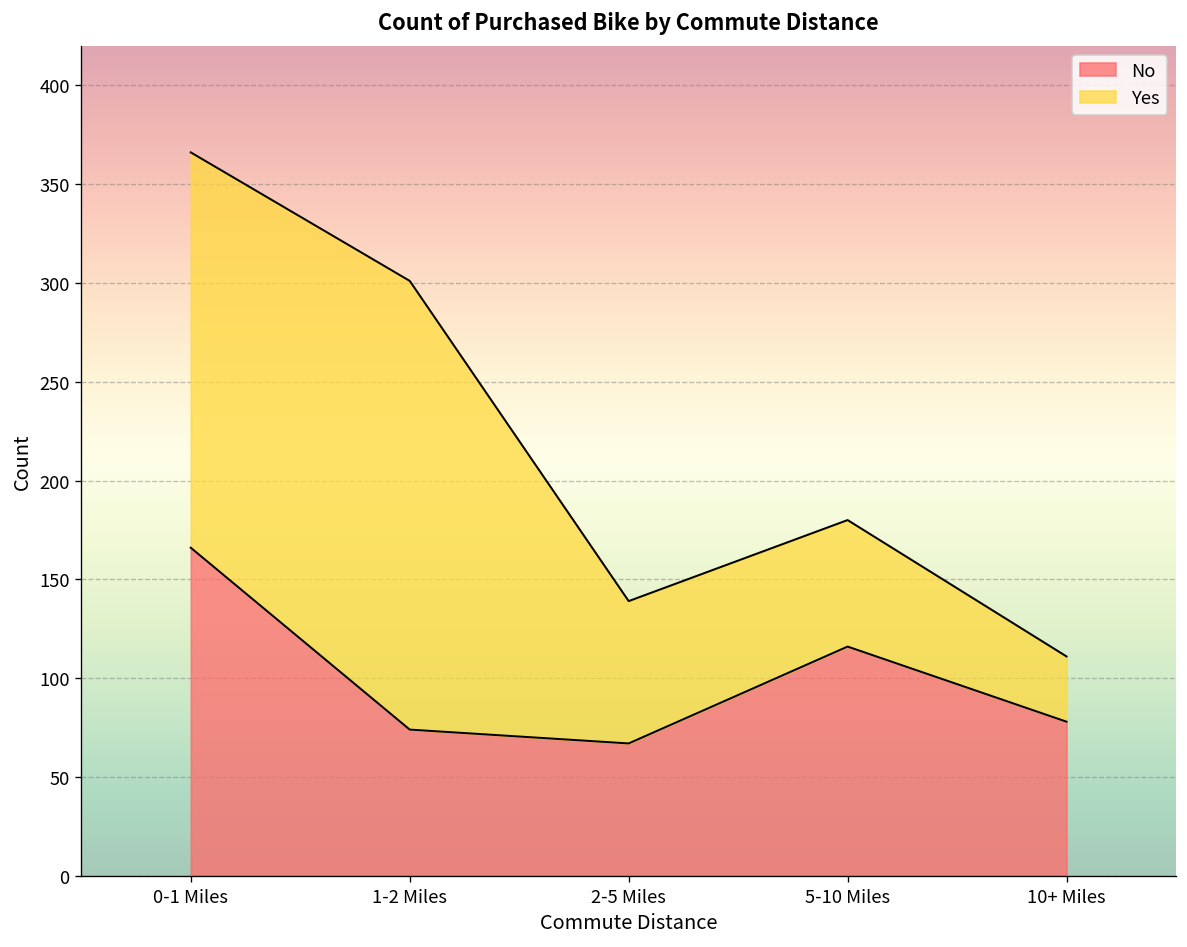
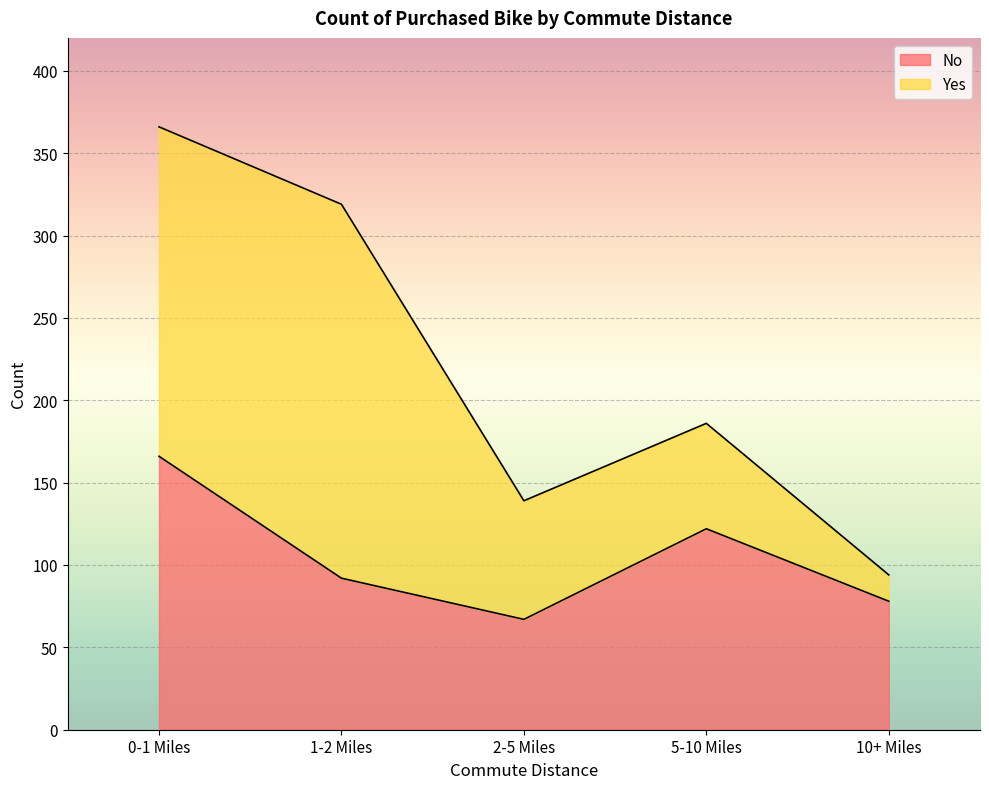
  {
    "No": {
      "0-1 Miles": 166,
-     "1-2 Miles": 74,
+     "1-2 Miles": 92,
      "2-5 Miles": 67,
-     "5-10 Miles": 116,
+     "5-10 Miles": 122,
      "10+ Miles": 78
    },
    "Yes": {
      "0-1 Miles": 200,
      "1-2 Miles": 227,
      "2-5 Miles": 72,
      "5-10 Miles": 64,
-     "10+ Miles": 33
+     "10+ Miles": 16
    }
  }
